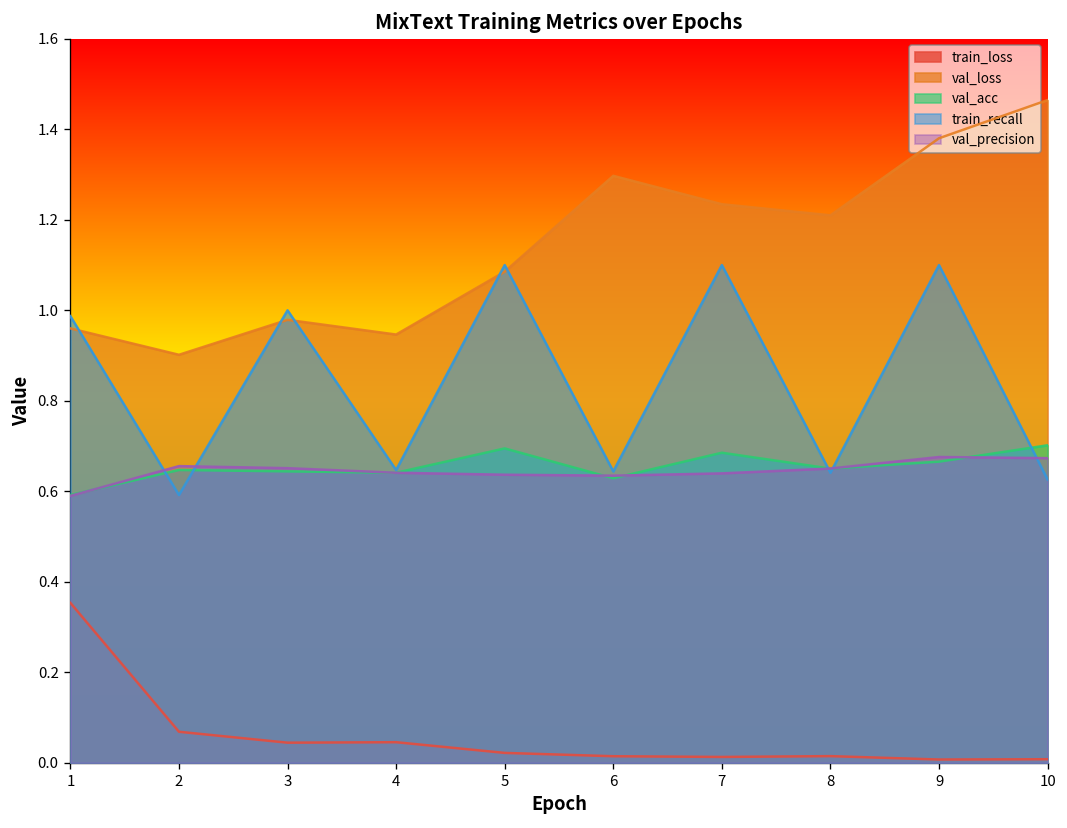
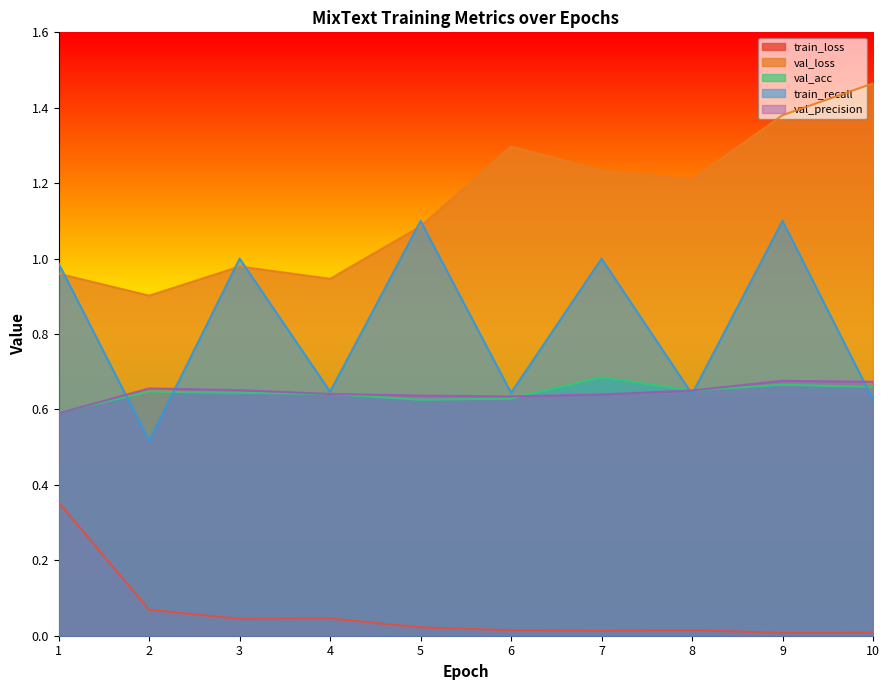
  {
    "val_acc": {
      "2": 0.65,
      "3": 0.64,
-     "5": 0.69,
+     "5": 0.63,
      "7": 0.69,
      "9": 0.67,
-     "10": 0.70
+     "10": 0.66
    },
    "train_recall": {
      "1": 0.99,
-     "2": 0.59,
+     "2": 0.52,
      "3": 1.00,
      "5": 1.10,
      "6": 0.64,
-     "7": 1.1,
+     "7": 1.0,
      "8": 0.64,
      "9": 1.10,
      "10": 0.63
    },
    "val_precision": {
      "2": 0.66,
      "3": 0.65,
      "5": 0.64,
      "7": 0.64,
      "9": 0.68,
      "10": 0.67
    }
  }
